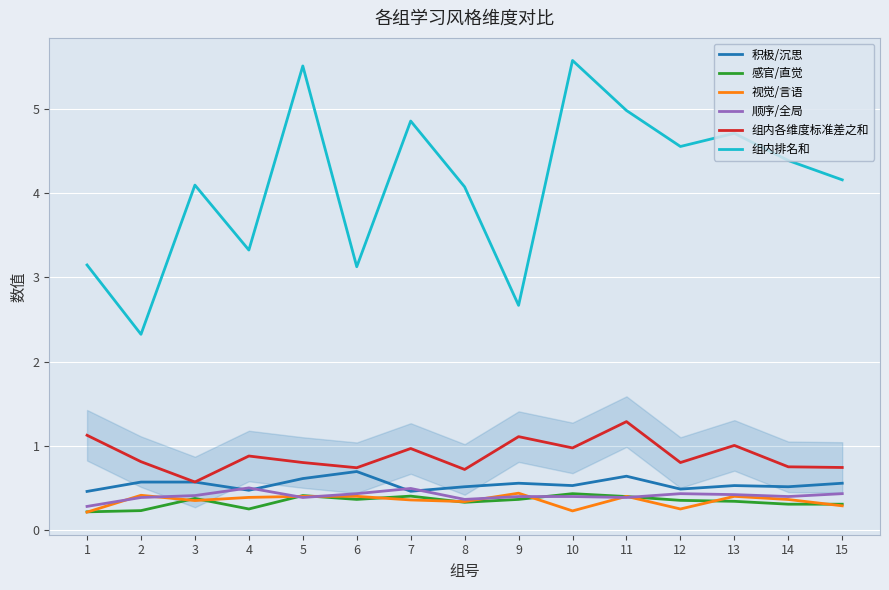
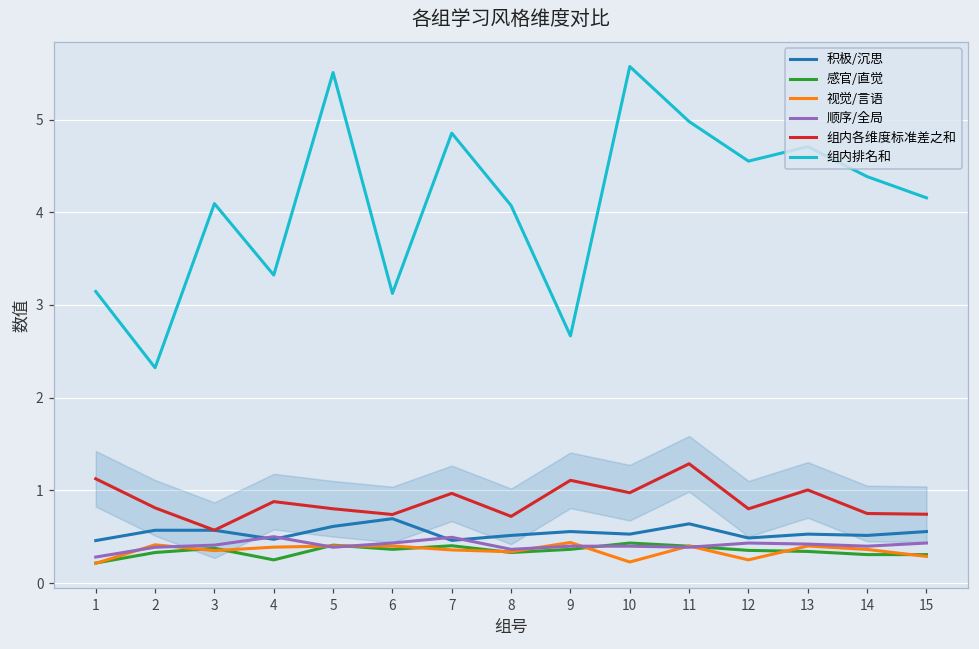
  {
    "感官/直觉": {
-     "2": 0.2,
+     "2": 0.3,
      "4": 0.2,
      "6": 0.4,
      "7": 0.4,
      "9": 0.4,
      "10": 0.4,
      "12": 0.4,
      "13": 0.3,
      "14": 0.3
    },
    "视觉/言语": {
      "4": 0.4,
      "6": 0.4,
      "7": 0.4,
      "9": 0.4,
      "10": 0.2,
      "12": 0.3,
      "14": 0.4
    },
    "顺序/全局": {
      "1": 0.3,
      "3": 0.4,
      "6": 0.4,
      "7": 0.5,
      "9": 0.4,
      "10": 0.4,
      "12": 0.4,
      "14": 0.4,
      "15": 0.4
    },
    "组内各维度标准差之和": {
      "1": 1.1,
      "2": 0.8,
      "4": 0.9,
      "5": 0.8,
      "6": 0.7,
      "7": 1.0,
      "8": 0.7,
      "9": 1.1,
      "10": 1.0,
      "11": 1.3,
      "12": 0.8,
      "13": 1.0,
      "14": 0.8,
      "15": 0.7
    },
    "组内排名和": {
      "1": 3.1,
      "2": 2.3,
      "3": 4.1,
      "4": 3.3,
      "5": 5.5,
      "6": 3.1,
      "7": 4.9,
      "8": 4.1,
      "9": 2.7,
      "10": 5.6,
      "11": 5.0,
      "12": 4.6,
      "15": 4.2
    }
  }
